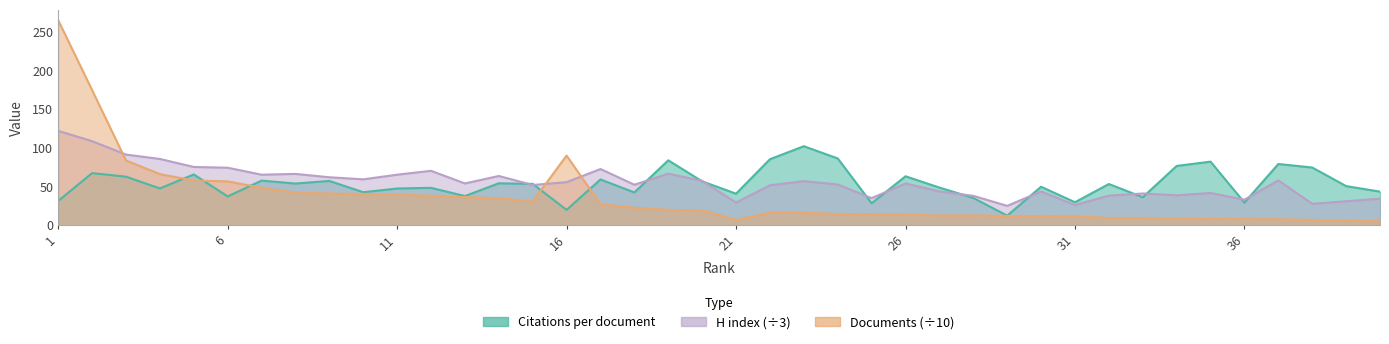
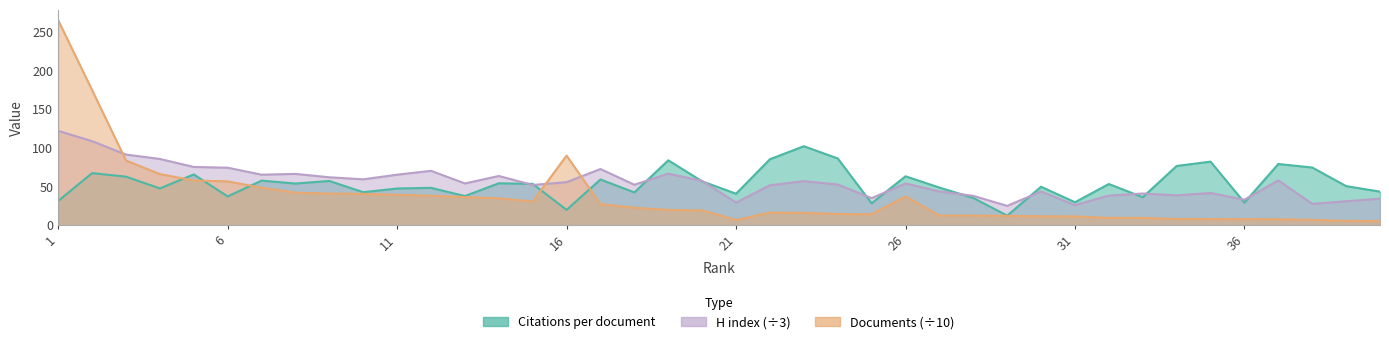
  {
    "Citations per document": {
      "1": 30,
      "6": 40,
      "11": 50,
      "16": 20,
      "21": 40,
      "26": 60,
      "31": 30,
      "36": 30
    },
    "H index (÷3)": {
      "1": 120,
      "6": 70,
      "11": 70,
      "16": 60,
      "21": 30,
      "26": 50,
      "31": 30,
      "36": 30
    },
    "Documents (÷10)": {
      "1": 270,
      "6": 60,
      "11": 40,
      "16": 90,
      "21": 10,
-     "26": 10,
+     "26": 40,
      "31": 10,
      "36": 10
    }
  }
